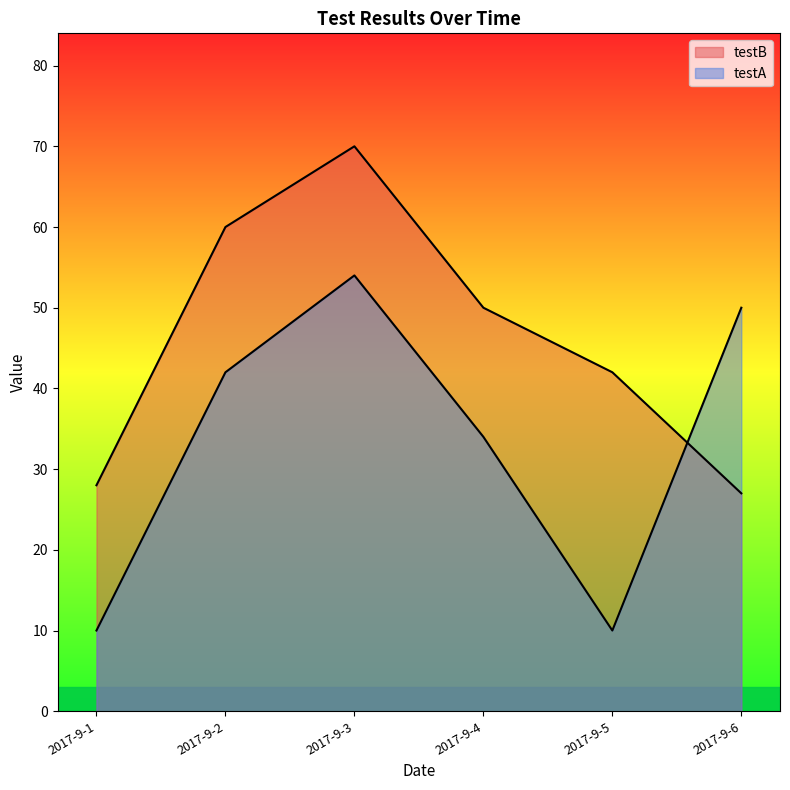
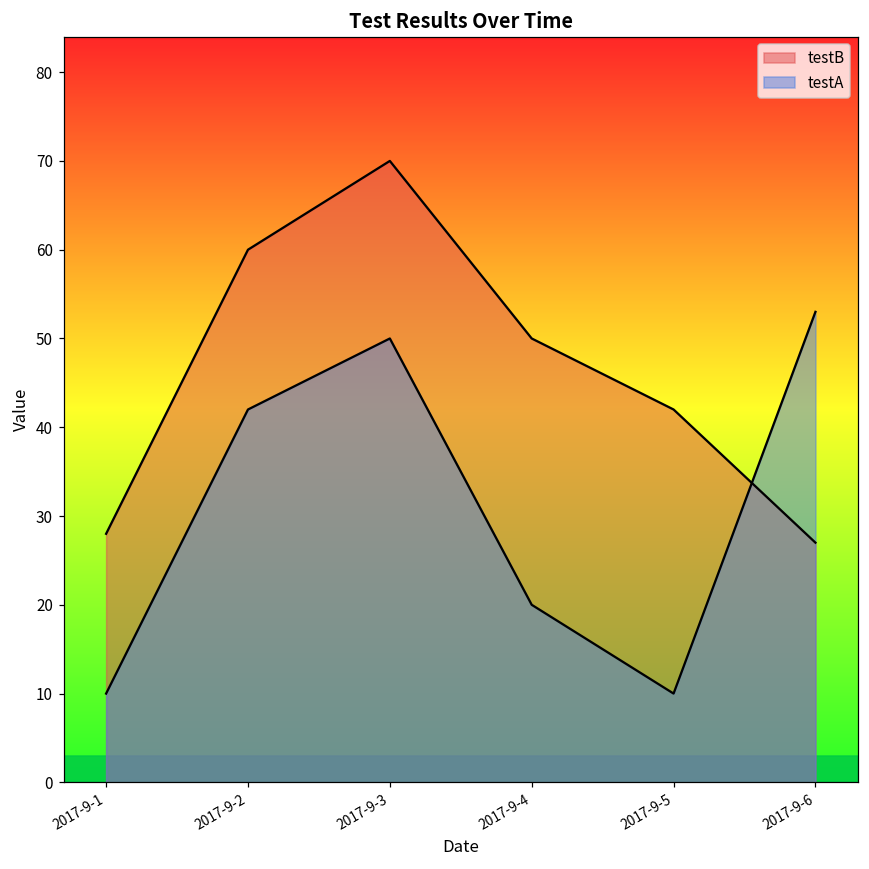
  {
    "testB": {
      "2017-9-1": 28,
      "2017-9-2": 60,
      "2017-9-3": 70,
      "2017-9-4": 50,
      "2017-9-5": 42,
      "2017-9-6": 27
    },
    "testA": {
      "2017-9-1": 10,
      "2017-9-2": 42,
-     "2017-9-3": 54,
-     "2017-9-4": 34,
+     "2017-9-3": 50,
+     "2017-9-4": 20,
      "2017-9-5": 10,
-     "2017-9-6": 50
+     "2017-9-6": 53
    }
  }
